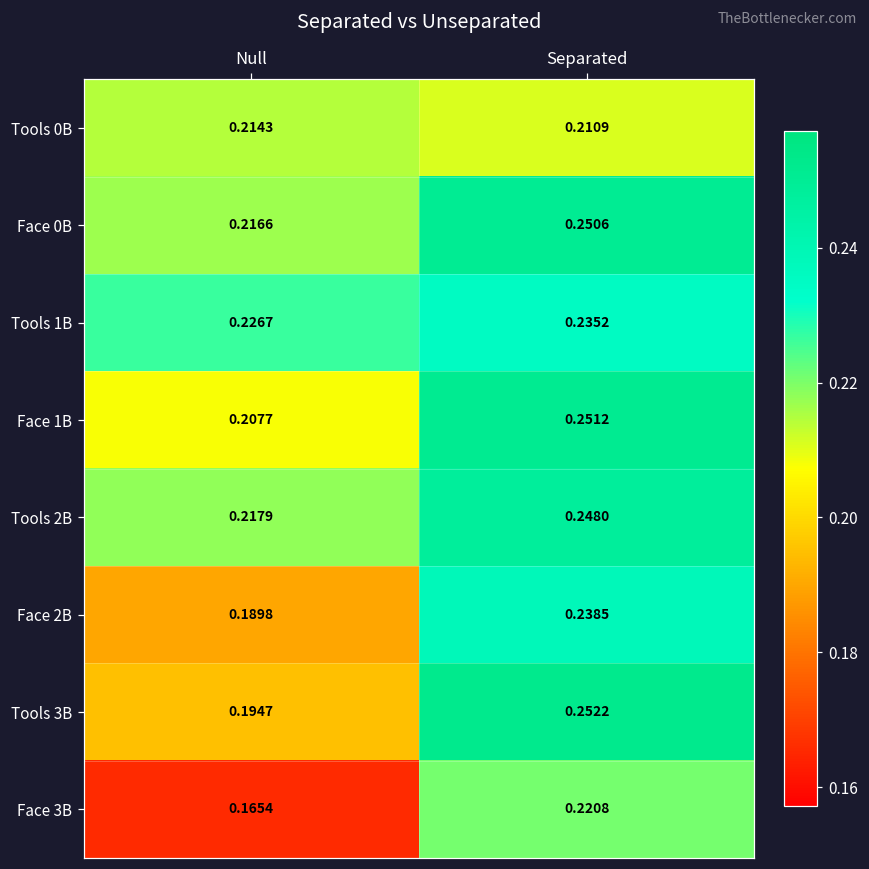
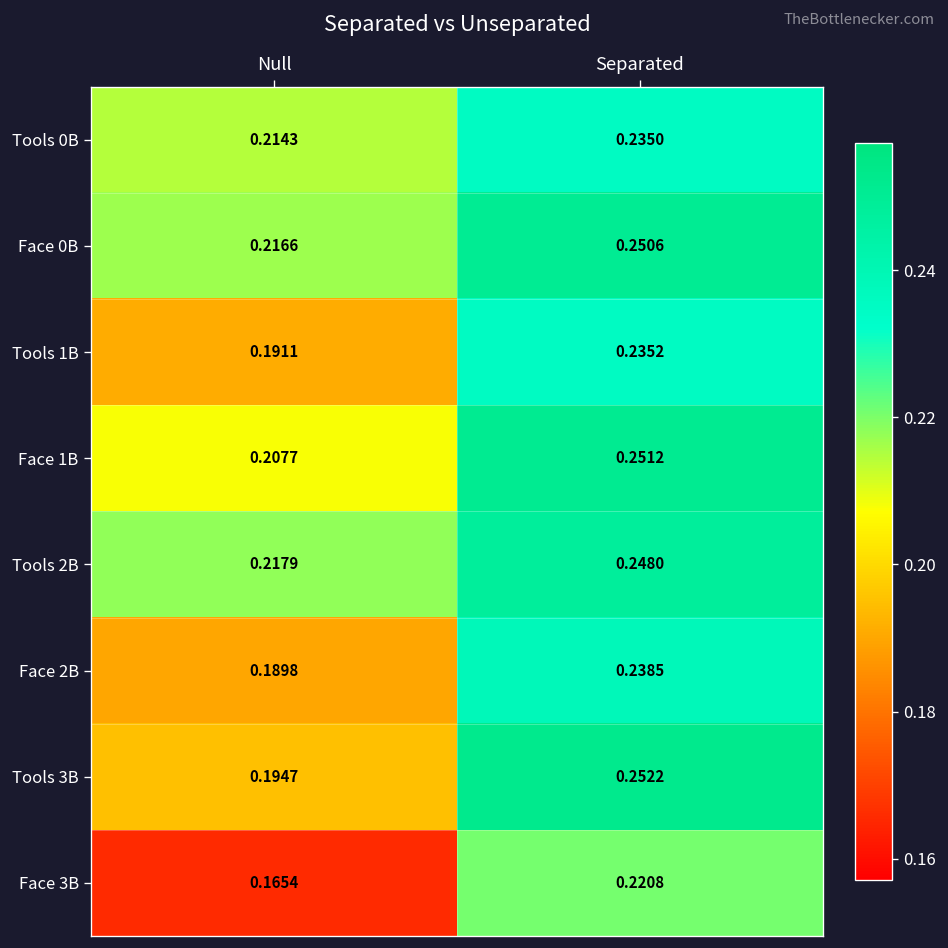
  {
    "Tools 0B": {
      "Null": 0.2143,
-     "Separated": 0.2109
+     "Separated": 0.2350
    },
    "Face 0B": {
      "Null": 0.2166,
      "Separated": 0.2506
    },
    "Tools 1B": {
-     "Null": 0.2267,
+     "Null": 0.1911,
      "Separated": 0.2352
    },
    "Face 1B": {
      "Null": 0.2077,
      "Separated": 0.2512
    },
    "Tools 2B": {
      "Null": 0.2179,
      "Separated": 0.2480
    },
    "Face 2B": {
      "Null": 0.1898,
      "Separated": 0.2385
    },
    "Tools 3B": {
      "Null": 0.1947,
      "Separated": 0.2522
    },
    "Face 3B": {
      "Null": 0.1654,
      "Separated": 0.2208
    }
  }
